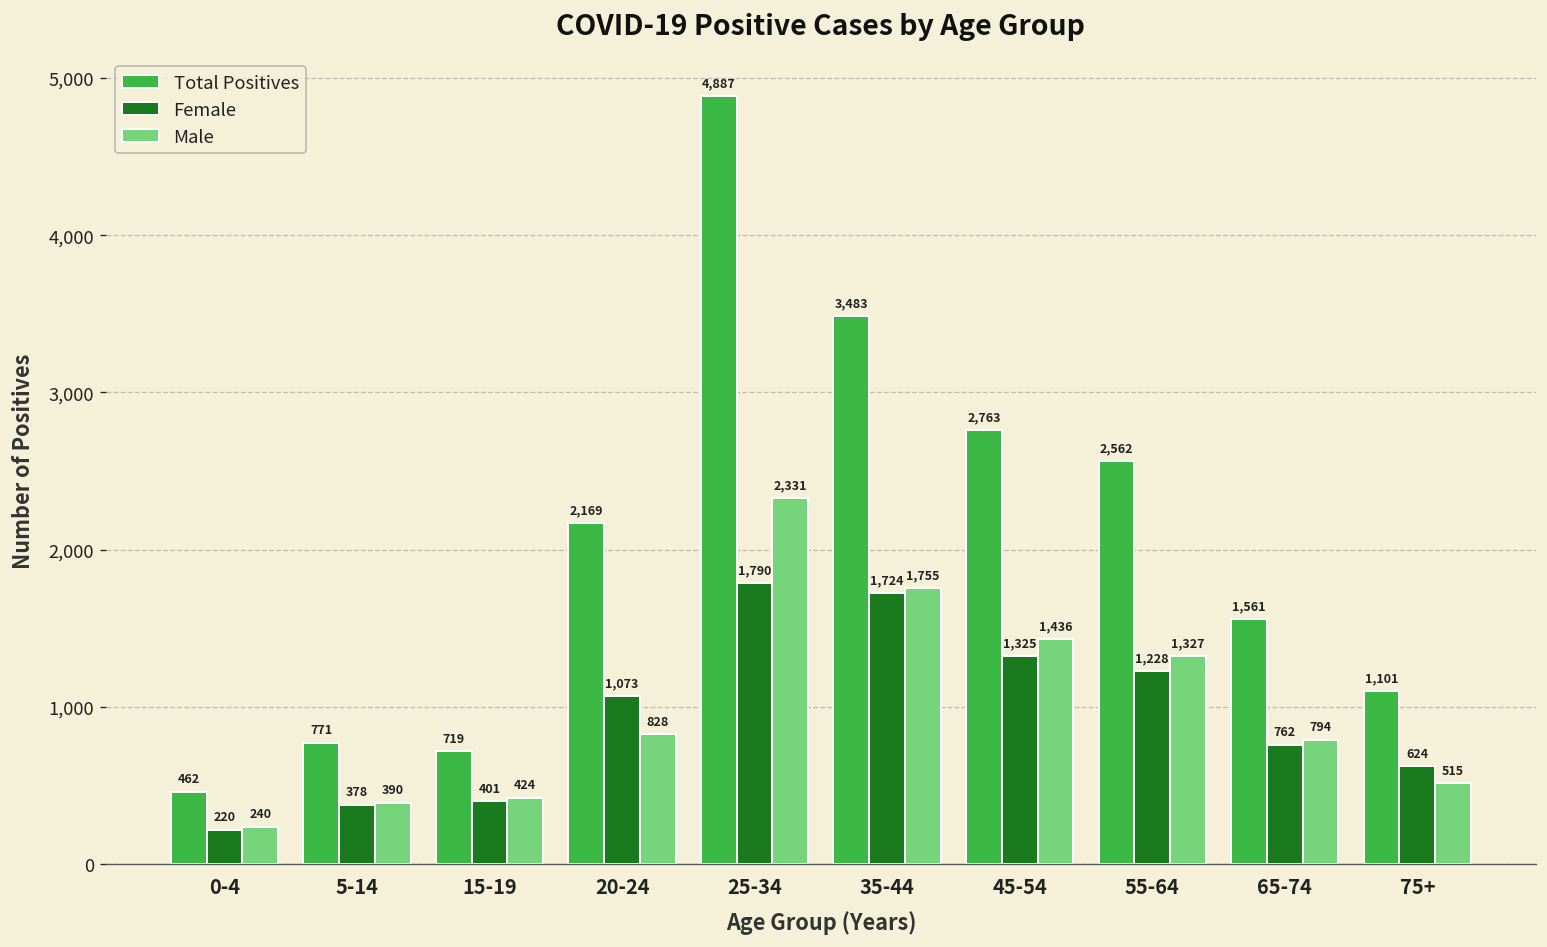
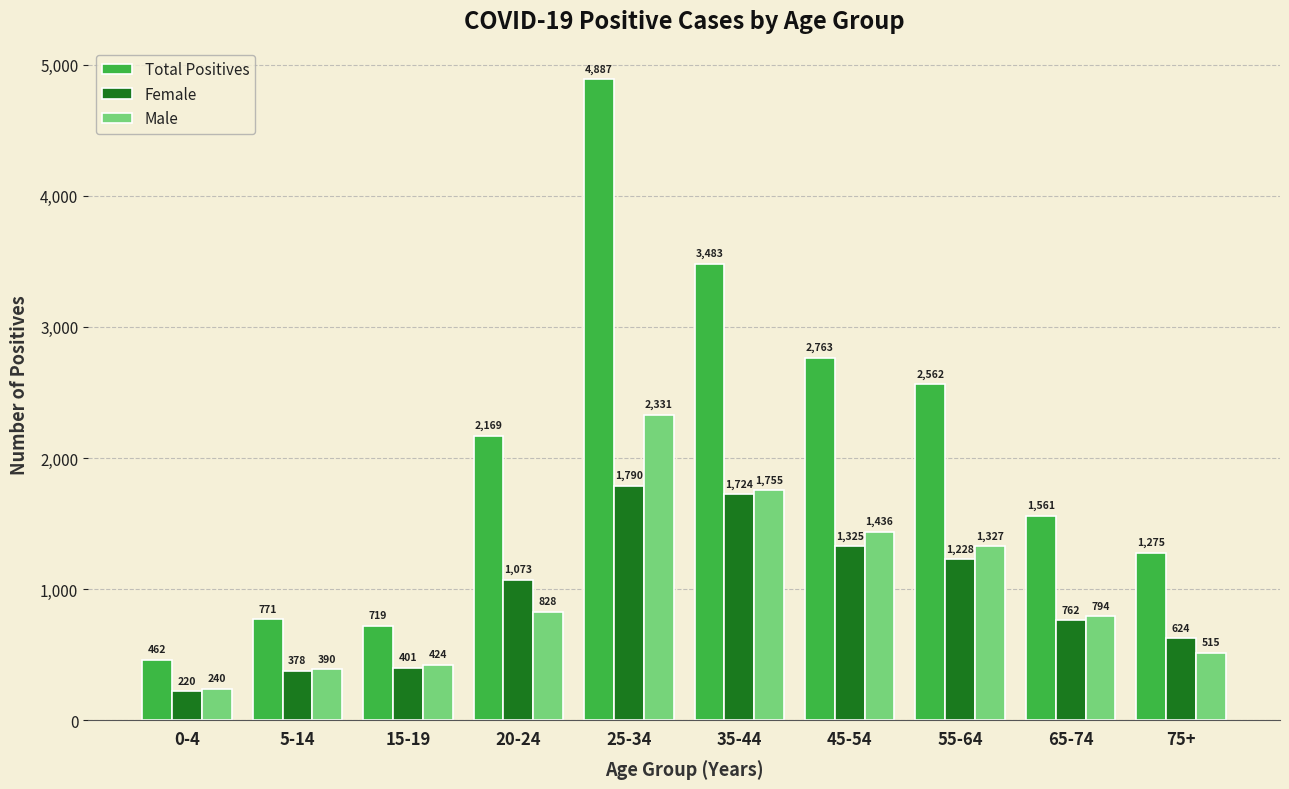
  {
    "Total Positives": {
      "0-4": "462",
      "5-14": "771",
      "15-19": "719",
      "20-24": "2,169",
      "25-34": "4,887",
      "35-44": "3,483",
      "45-54": "2,763",
      "55-64": "2,562",
      "65-74": "1,561",
-     "75+": "1,101"
+     "75+": "1,275"
    },
    "Female": {
      "0-4": "220",
      "5-14": "378",
      "15-19": "401",
      "20-24": "1,073",
      "25-34": "1,790",
      "35-44": "1,724",
      "45-54": "1,325",
      "55-64": "1,228",
      "65-74": "762",
      "75+": "624"
    },
    "Male": {
      "0-4": "240",
      "5-14": "390",
      "15-19": "424",
      "20-24": "828",
      "25-34": "2,331",
      "35-44": "1,755",
      "45-54": "1,436",
      "55-64": "1,327",
      "65-74": "794",
      "75+": "515"
    }
  }
